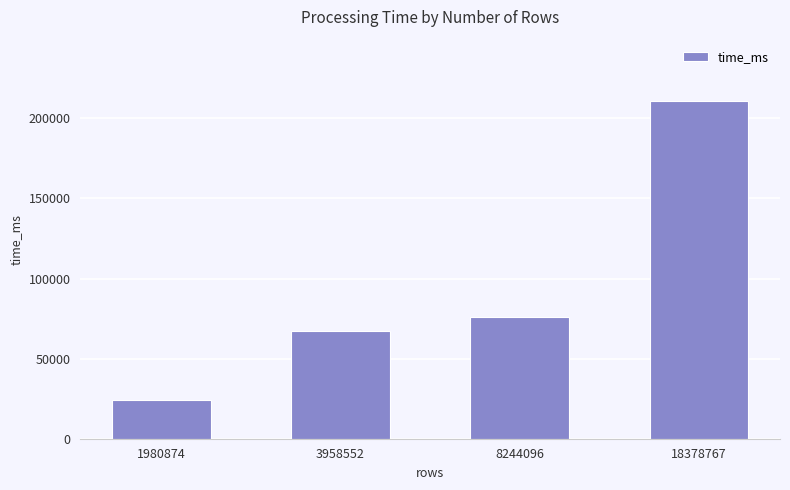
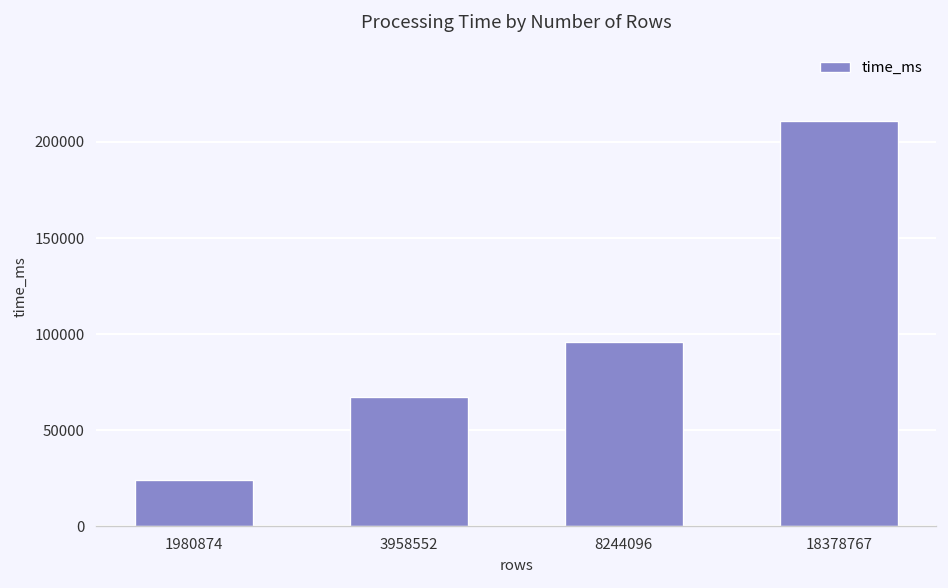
  {
    "1980874": 24000,
    "3958552": 67000,
-   "8244096": 76000,
+   "8244096": 96000,
    "18378767": 211000
  }
